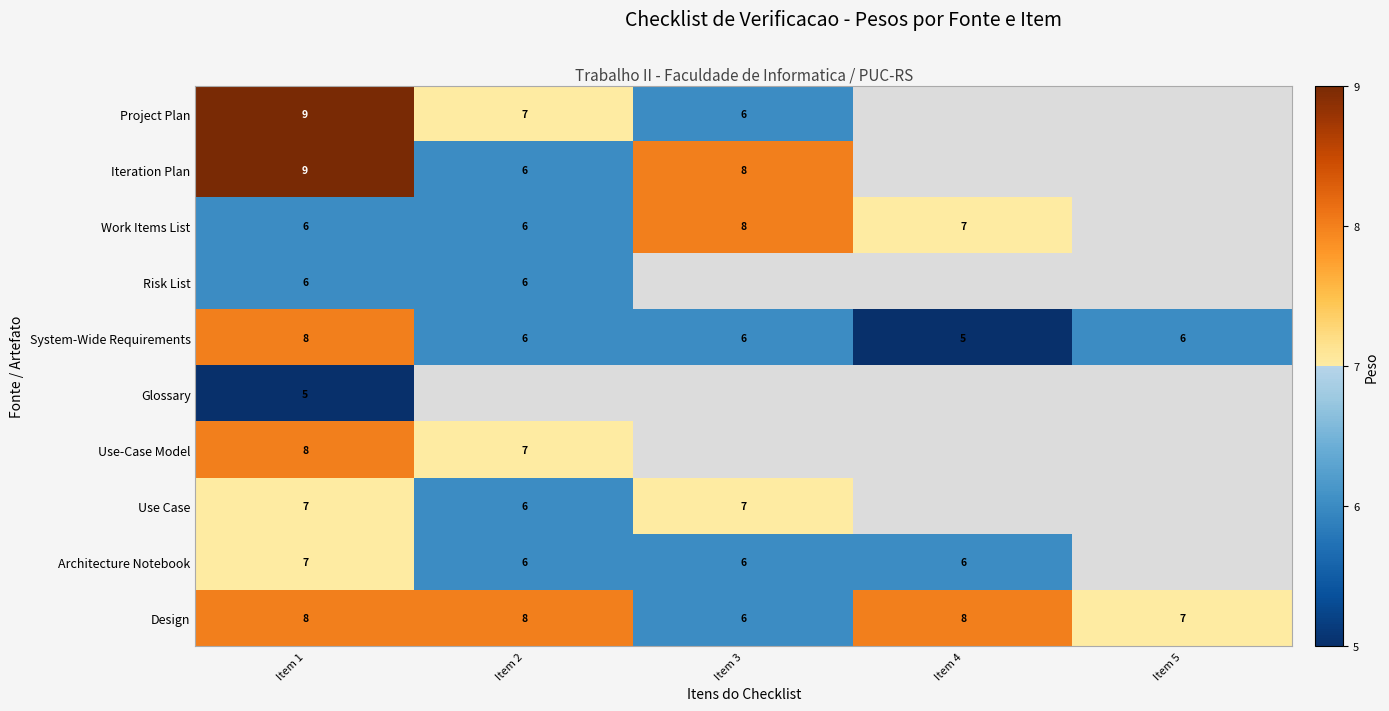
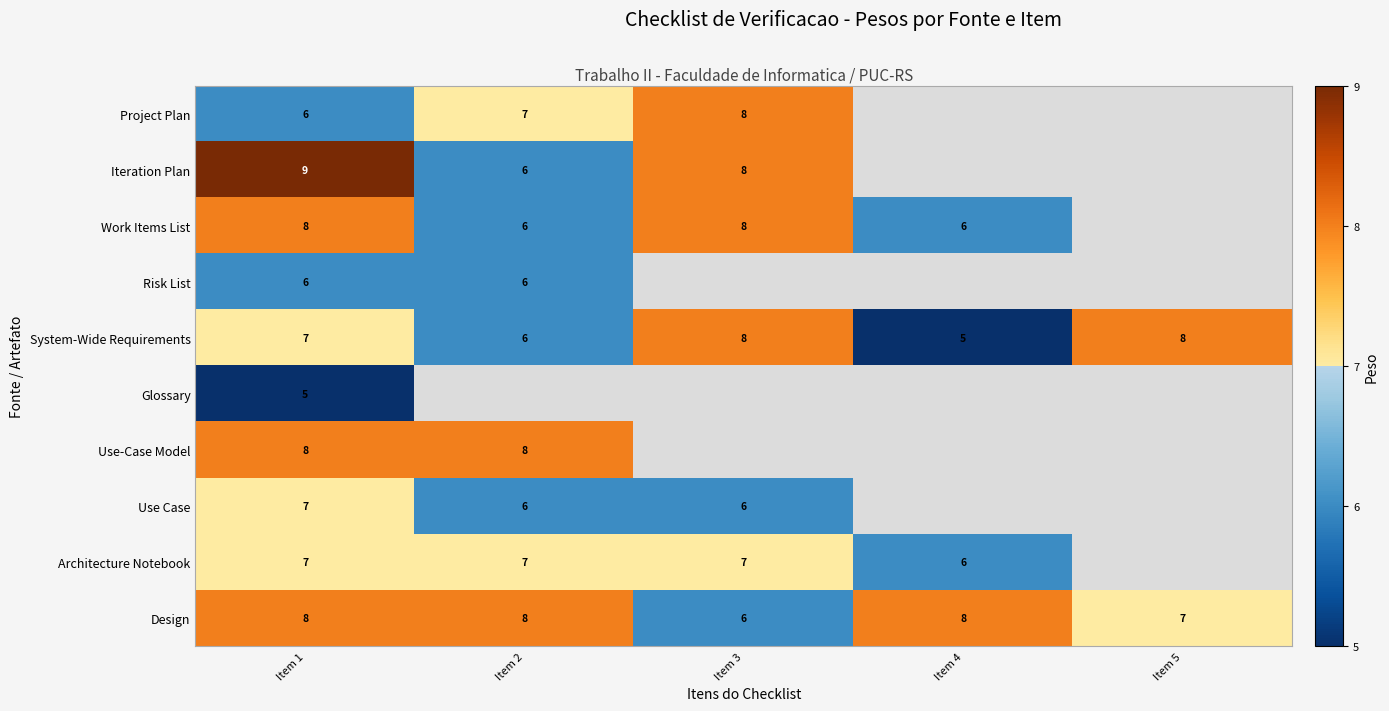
  {
    "Project Plan": {
-     "Item 1": 9,
+     "Item 1": 6,
      "Item 2": 7,
-     "Item 3": 6
+     "Item 3": 8
    },
    "Iteration Plan": {
      "Item 1": 9,
      "Item 2": 6,
      "Item 3": 8
    },
    "Work Items List": {
-     "Item 1": 6,
+     "Item 1": 8,
      "Item 2": 6,
      "Item 3": 8,
-     "Item 4": 7
+     "Item 4": 6
    },
    "Risk List": {
      "Item 1": 6,
      "Item 2": 6
    },
    "System-Wide Requirements": {
-     "Item 1": 8,
+     "Item 1": 7,
      "Item 2": 6,
-     "Item 3": 6,
+     "Item 3": 8,
      "Item 4": 5,
-     "Item 5": 6
+     "Item 5": 8
    },
    "Glossary": {
      "Item 1": 5
    },
    "Use-Case Model": {
      "Item 1": 8,
-     "Item 2": 7
+     "Item 2": 8
    },
    "Use Case": {
      "Item 1": 7,
      "Item 2": 6,
-     "Item 3": 7
+     "Item 3": 6
    },
    "Architecture Notebook": {
      "Item 1": 7,
-     "Item 2": 6,
-     "Item 3": 6,
+     "Item 2": 7,
+     "Item 3": 7,
      "Item 4": 6
    },
    "Design": {
      "Item 1": 8,
      "Item 2": 8,
      "Item 3": 6,
      "Item 4": 8,
      "Item 5": 7
    }
  }
